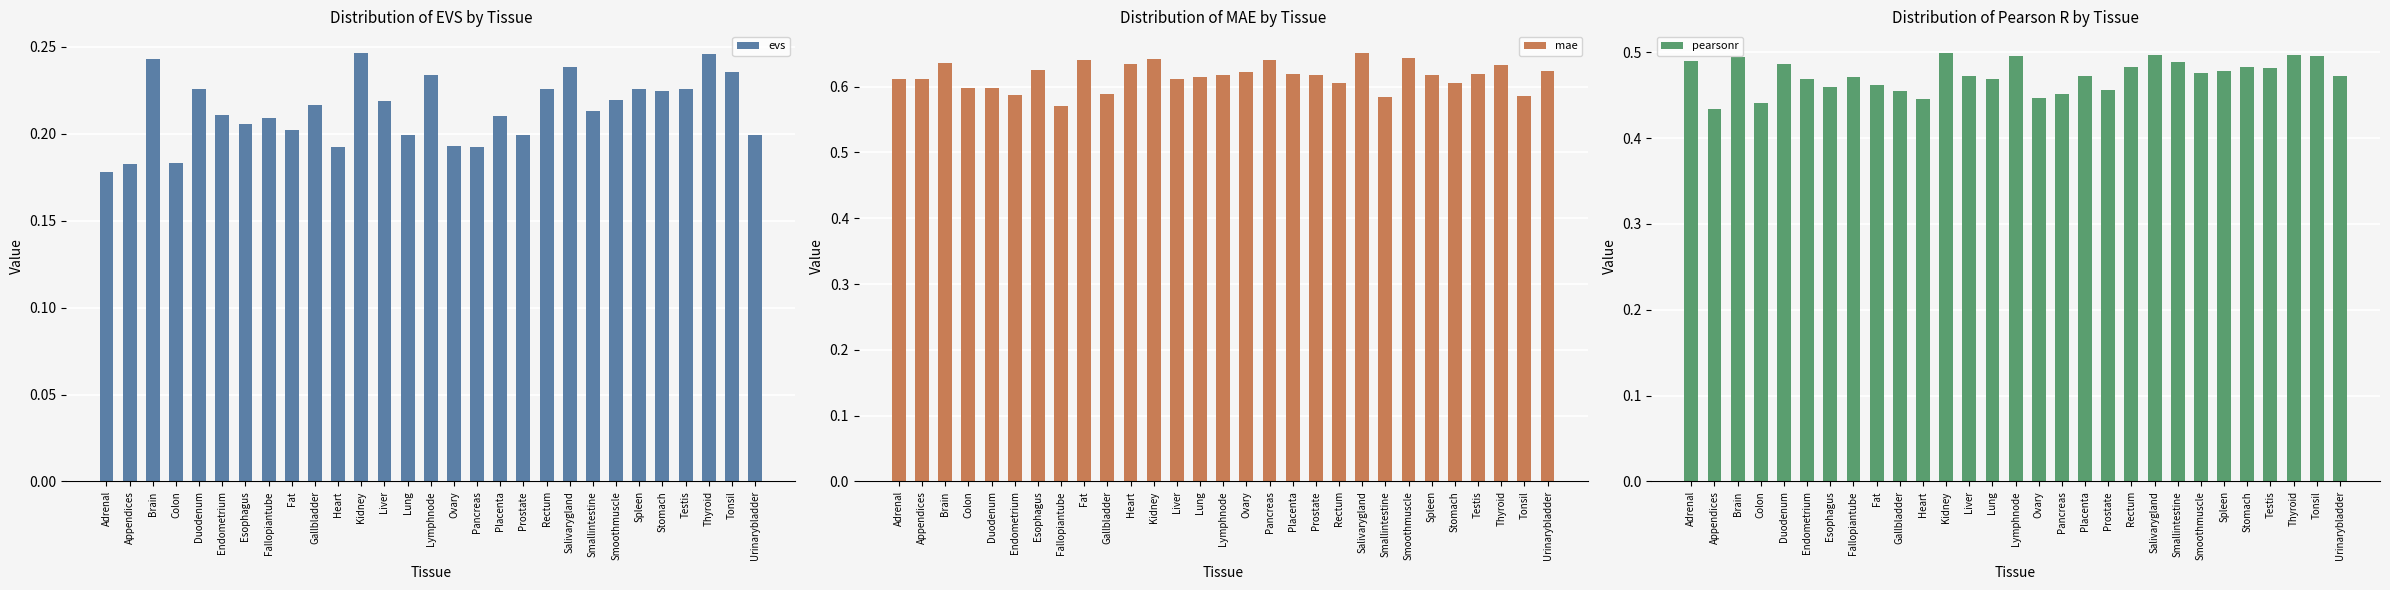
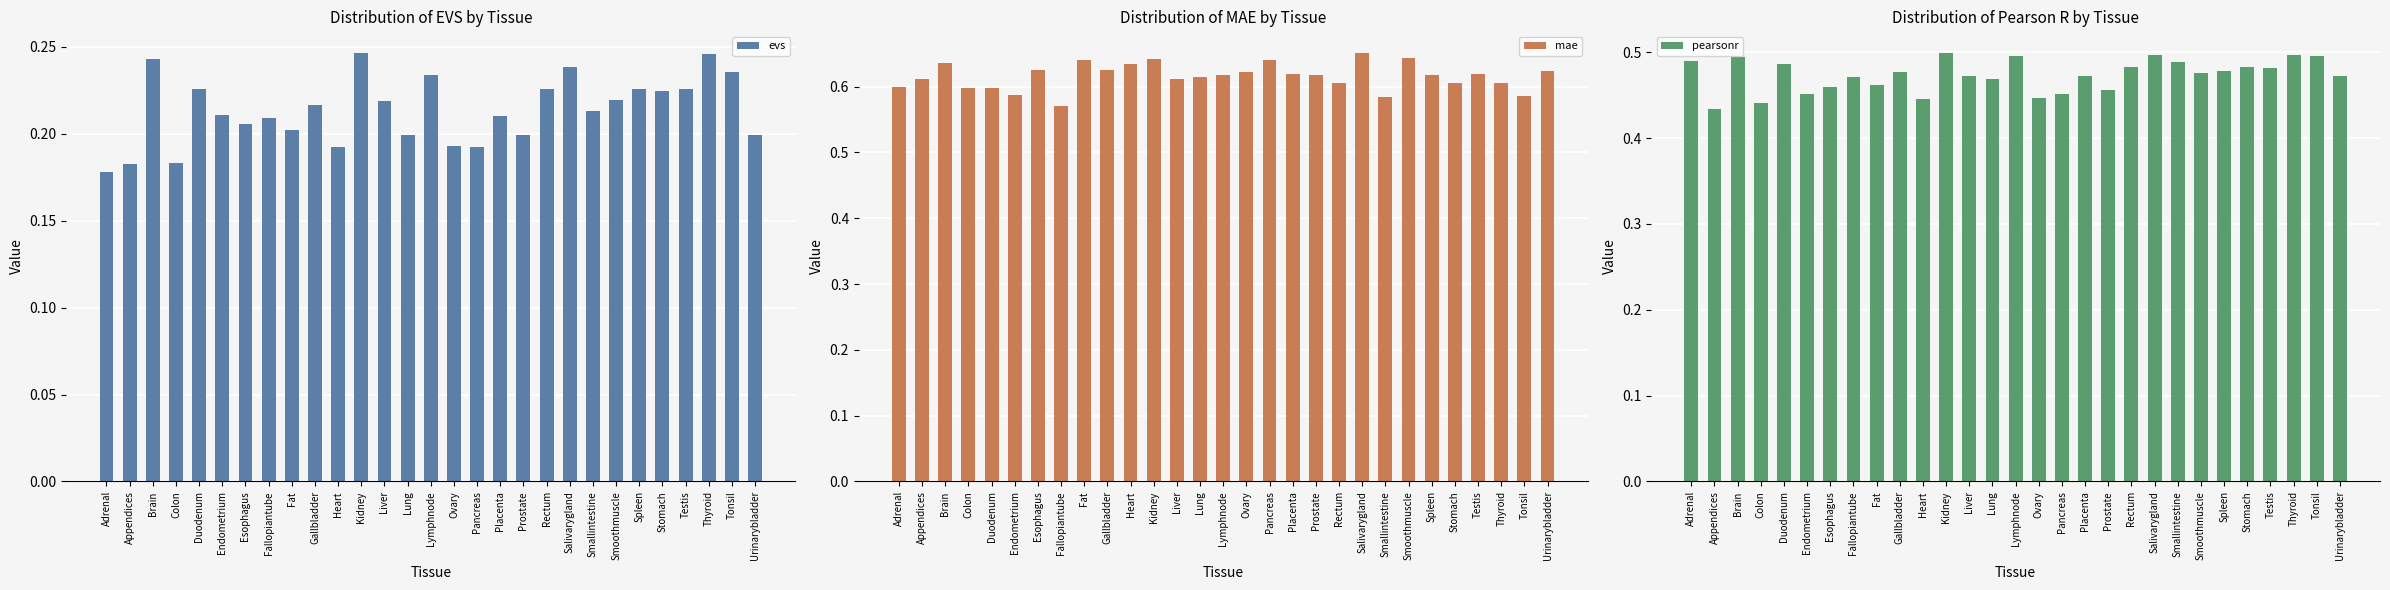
  {
    "Distribution of EVS by Tissue": {
      "Adrenal": 0.178,
      "Appendices": 0.182,
      "Brain": 0.243,
      "Colon": 0.183,
      "Duodenum": 0.226,
      "Endometrium": 0.211,
      "Esophagus": 0.206,
      "Fallopiantube": 0.209,
      "Fat": 0.202,
      "Gallbladder": 0.217,
      "Heart": 0.192,
      "Kidney": 0.247,
      "Liver": 0.219,
      "Lung": 0.200,
      "Lymphnode": 0.234,
      "Ovary": 0.193,
      "Pancreas": 0.192,
      "Placenta": 0.210,
      "Prostate": 0.199,
      "Rectum": 0.226,
      "Salivarygland": 0.238,
      "Smallintestine": 0.213,
      "Smoothmuscle": 0.220,
      "Spleen": 0.226,
      "Stomach": 0.225,
      "Testis": 0.226,
      "Thyroid": 0.246,
      "Tonsil": 0.235,
      "Urinarybladder": 0.199
    },
    "Distribution of MAE by Tissue": {
-     "Adrenal": 0.61,
+     "Adrenal": 0.60,
      "Appendices": 0.61,
      "Brain": 0.64,
      "Colon": 0.60,
      "Duodenum": 0.60,
      "Endometrium": 0.59,
      "Esophagus": 0.62,
      "Fallopiantube": 0.57,
      "Fat": 0.64,
-     "Gallbladder": 0.59,
+     "Gallbladder": 0.62,
      "Heart": 0.63,
      "Kidney": 0.64,
      "Liver": 0.61,
      "Lung": 0.61,
      "Lymphnode": 0.62,
      "Ovary": 0.62,
      "Pancreas": 0.64,
      "Placenta": 0.62,
      "Prostate": 0.62,
      "Rectum": 0.60,
      "Salivarygland": 0.65,
      "Smallintestine": 0.58,
      "Smoothmuscle": 0.64,
      "Spleen": 0.62,
      "Stomach": 0.61,
      "Testis": 0.62,
-     "Thyroid": 0.63,
+     "Thyroid": 0.60,
      "Tonsil": 0.59,
      "Urinarybladder": 0.62
    },
    "Distribution of Pearson R by Tissue": {
      "Adrenal": 0.49,
      "Appendices": 0.43,
      "Brain": 0.49,
      "Colon": 0.44,
      "Duodenum": 0.49,
-     "Endometrium": 0.47,
+     "Endometrium": 0.45,
      "Esophagus": 0.46,
      "Fallopiantube": 0.47,
      "Fat": 0.46,
-     "Gallbladder": 0.45,
+     "Gallbladder": 0.48,
      "Heart": 0.45,
      "Kidney": 0.50,
      "Liver": 0.47,
      "Lung": 0.47,
      "Lymphnode": 0.50,
      "Ovary": 0.45,
      "Pancreas": 0.45,
      "Placenta": 0.47,
      "Prostate": 0.46,
      "Rectum": 0.48,
      "Salivarygland": 0.50,
      "Smallintestine": 0.49,
      "Smoothmuscle": 0.48,
      "Spleen": 0.48,
      "Stomach": 0.48,
      "Testis": 0.48,
      "Thyroid": 0.50,
      "Tonsil": 0.50,
      "Urinarybladder": 0.47
    }
  }
